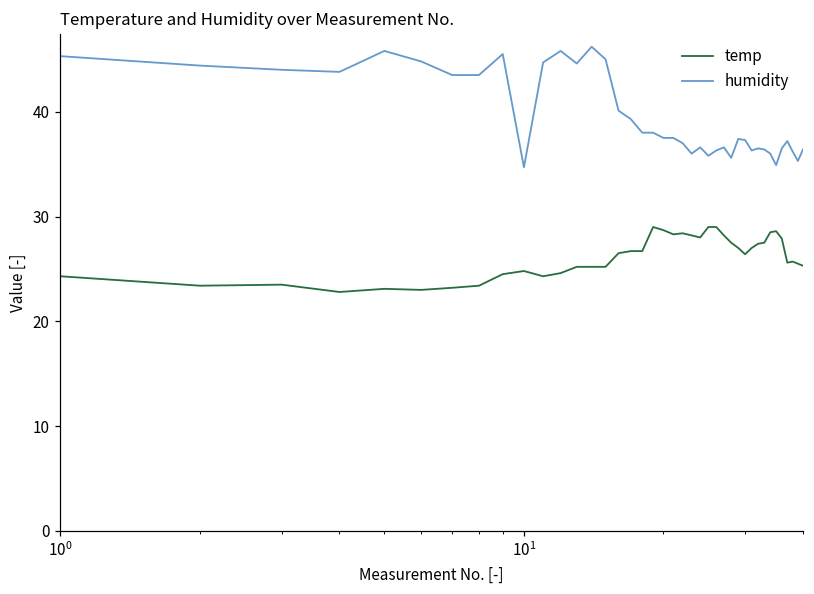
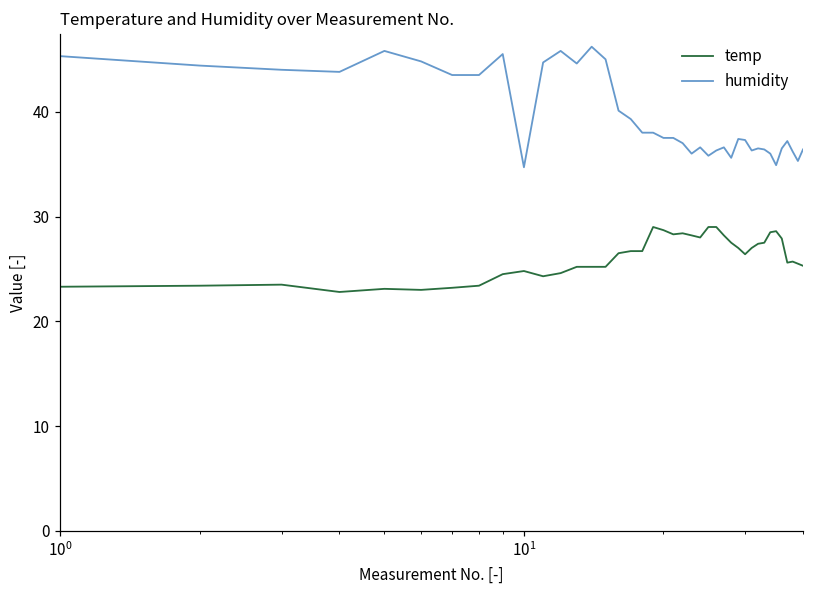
  {
    "temp": {
-     "10^0": 24,
+     "10^0": 23,
      "10^1": 25
    },
    "humidity": {
      "10^0": 45,
      "10^1": 35
    }
  }
